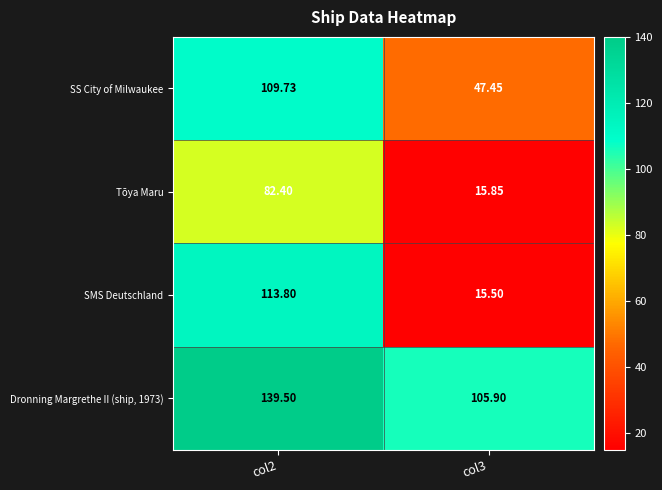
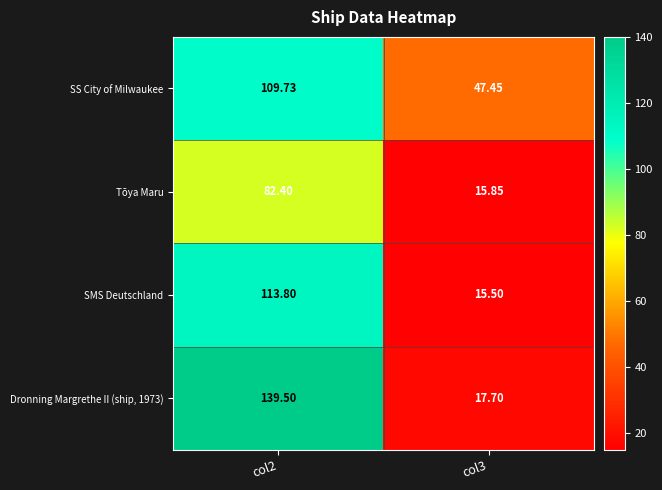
  {
    "SS City of Milwaukee": {
      "col2": 109.73,
      "col3": 47.45
    },
    "Tōya Maru": {
      "col2": 82.40,
      "col3": 15.85
    },
    "SMS Deutschland": {
      "col2": 113.80,
      "col3": 15.50
    },
    "Dronning Margrethe II (ship, 1973)": {
      "col2": 139.50,
-     "col3": 105.90
+     "col3": 17.70
    }
  }
